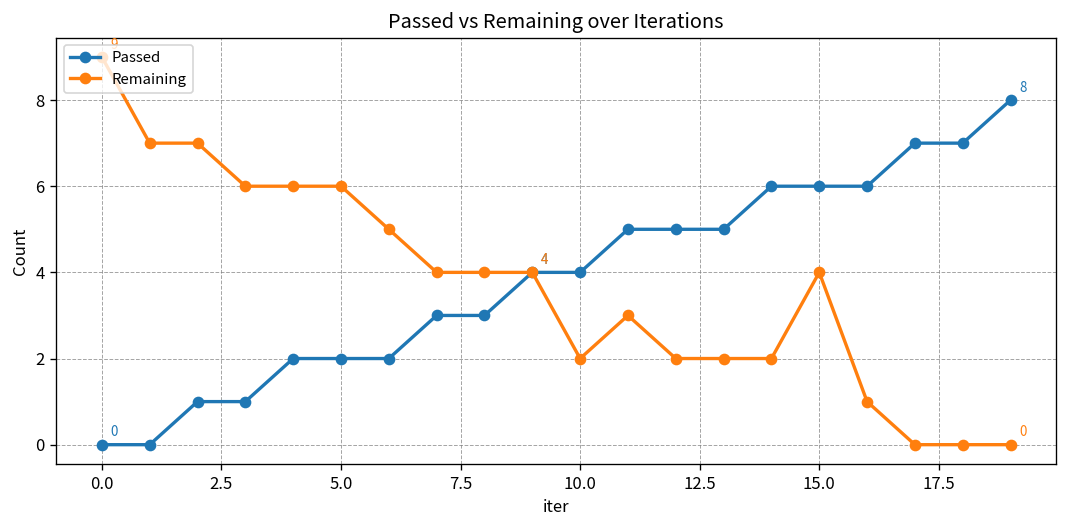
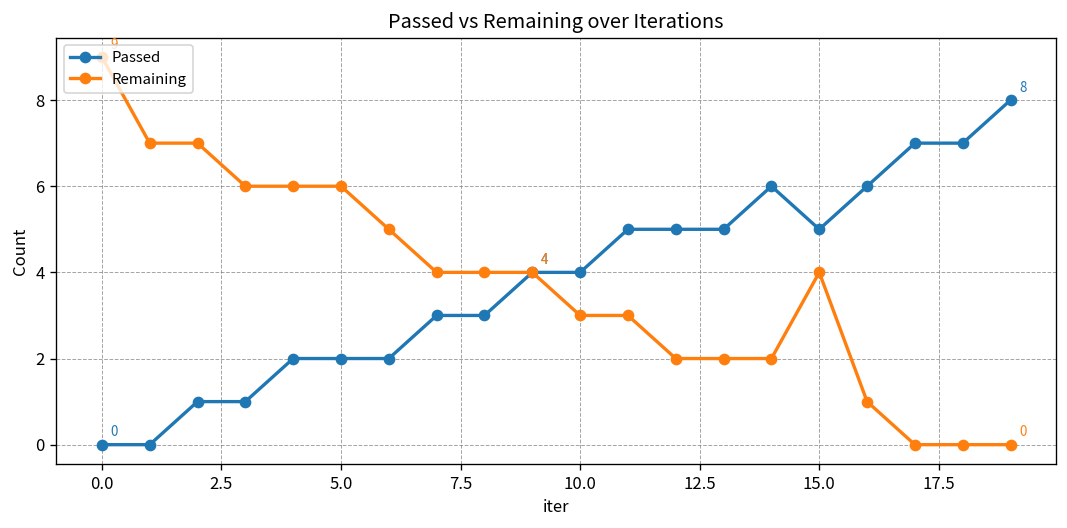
  {
    "Passed": {
      "5.0": 2,
-     "15.0": 6
+     "15.0": 5
    },
    "Remaining": {
      "5.0": 6,
-     "10.0": 2,
+     "10.0": 3,
      "15.0": 4
    }
  }
